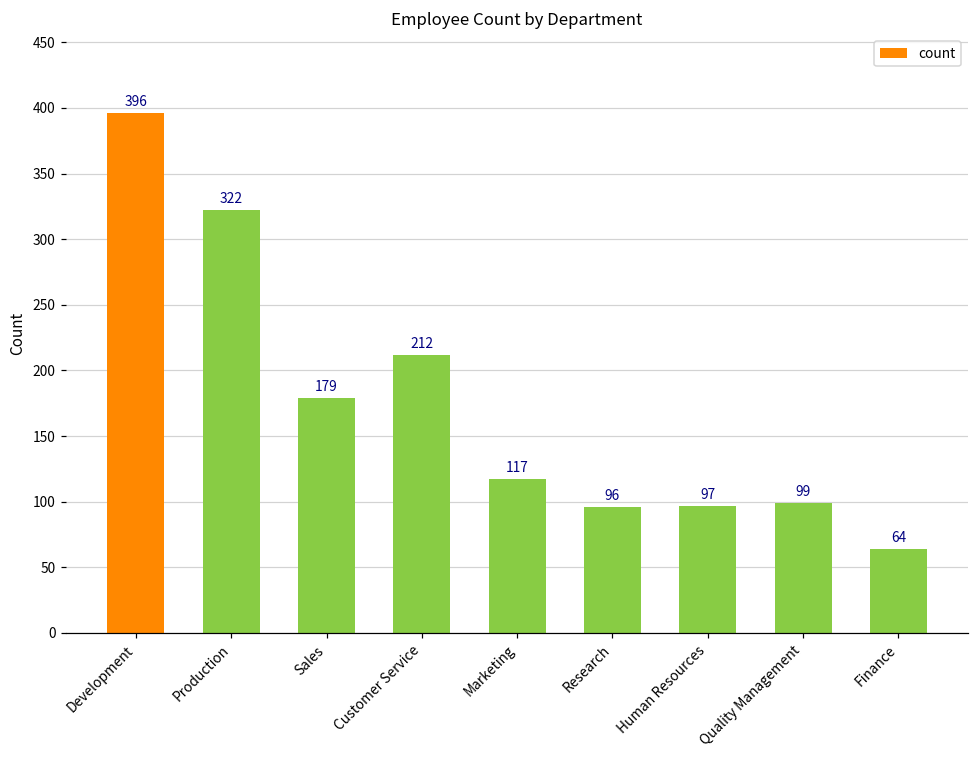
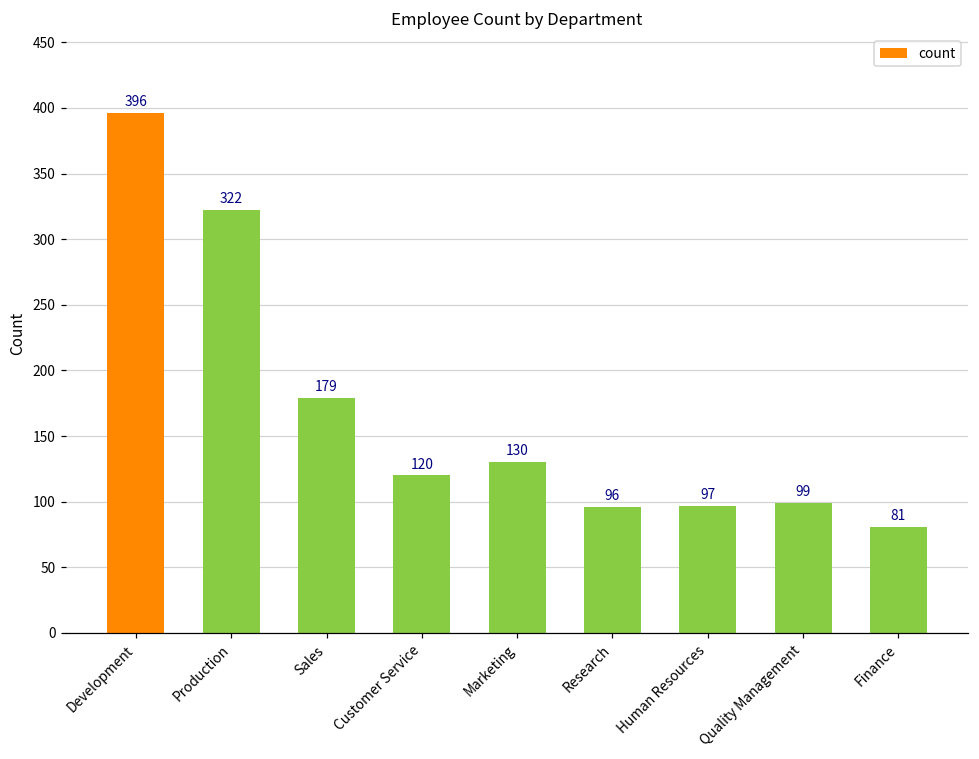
  {
    "Development": 396,
    "Production": 322,
    "Sales": 179,
-   "Customer Service": 212,
-   "Marketing": 117,
+   "Customer Service": 120,
+   "Marketing": 130,
    "Research": 96,
    "Human Resources": 97,
    "Quality Management": 99,
-   "Finance": 64
+   "Finance": 81
  }
